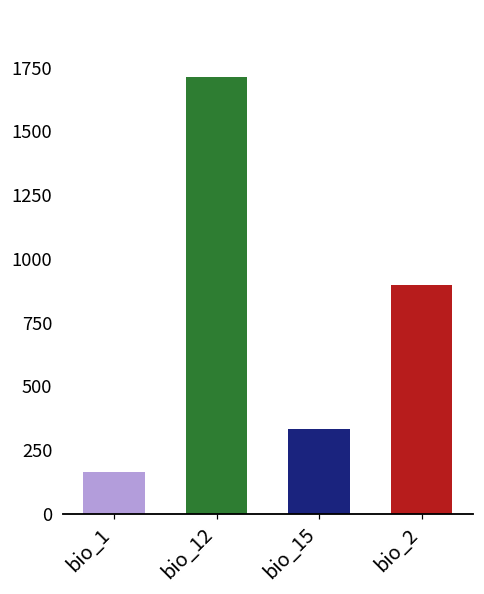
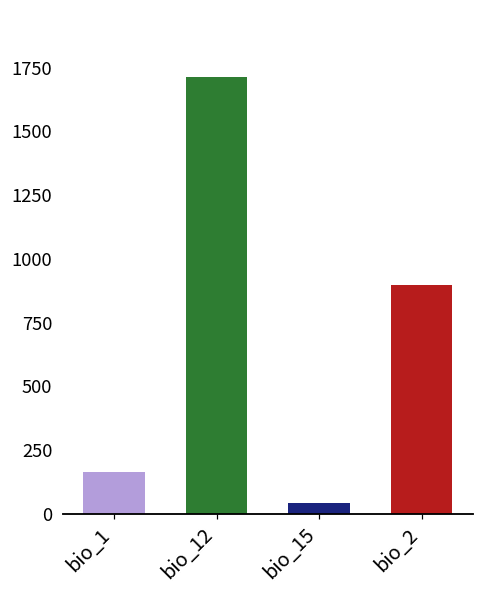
  {
    "bio_1": 170,
    "bio_12": 1710,
-   "bio_15": 330,
+   "bio_15": 40,
    "bio_2": 900
  }
